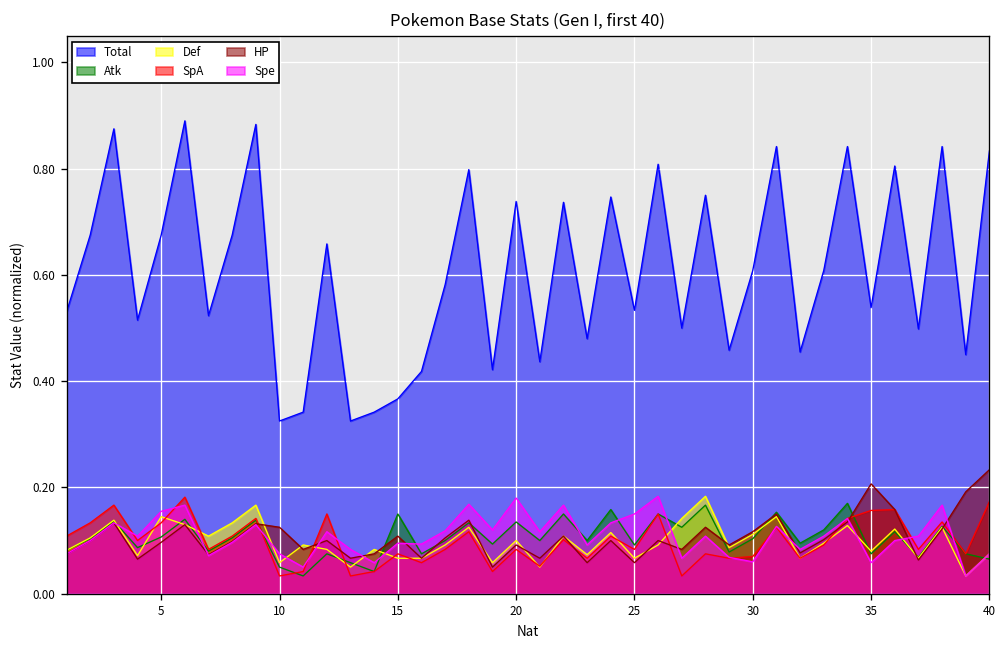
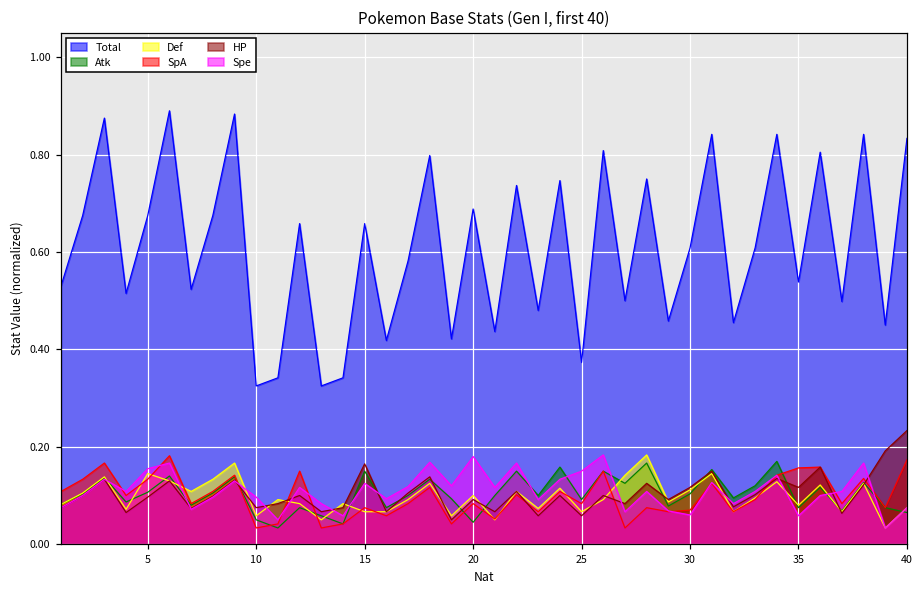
  {
    "Total": {
      "5": 0.68,
      "10": 0.33,
-     "15": 0.37,
-     "20": 0.74,
-     "25": 0.53,
+     "15": 0.66,
+     "20": 0.69,
+     "25": 0.37,
      "30": 0.61,
      "35": 0.54,
      "40": 0.83
    },
    "Atk": {
      "5": 0.11,
      "10": 0.05,
      "15": 0.15,
-     "20": 0.14,
+     "20": 0.05,
      "25": 0.09,
      "30": 0.10,
      "40": 0.07
    },
    "Def": {
      "5": 0.15,
      "10": 0.06,
      "15": 0.07,
      "20": 0.10,
      "25": 0.07
    },
    "SpA": {
      "5": 0.13,
      "10": 0.03,
      "15": 0.08,
      "20": 0.08,
      "25": 0.08,
      "30": 0.07,
      "35": 0.16,
      "40": 0.17
    },
    "HP": {
      "5": 0.10,
-     "10": 0.13,
-     "15": 0.11,
+     "10": 0.08,
+     "15": 0.17,
      "20": 0.09,
      "25": 0.06,
-     "35": 0.21,
+     "35": 0.12,
      "40": 0.23
    },
    "Spe": {
      "5": 0.16,
-     "10": 0.08,
-     "15": 0.10,
+     "10": 0.10,
+     "15": 0.13,
      "20": 0.18,
      "25": 0.15,
      "30": 0.06,
      "35": 0.06
    }
  }
